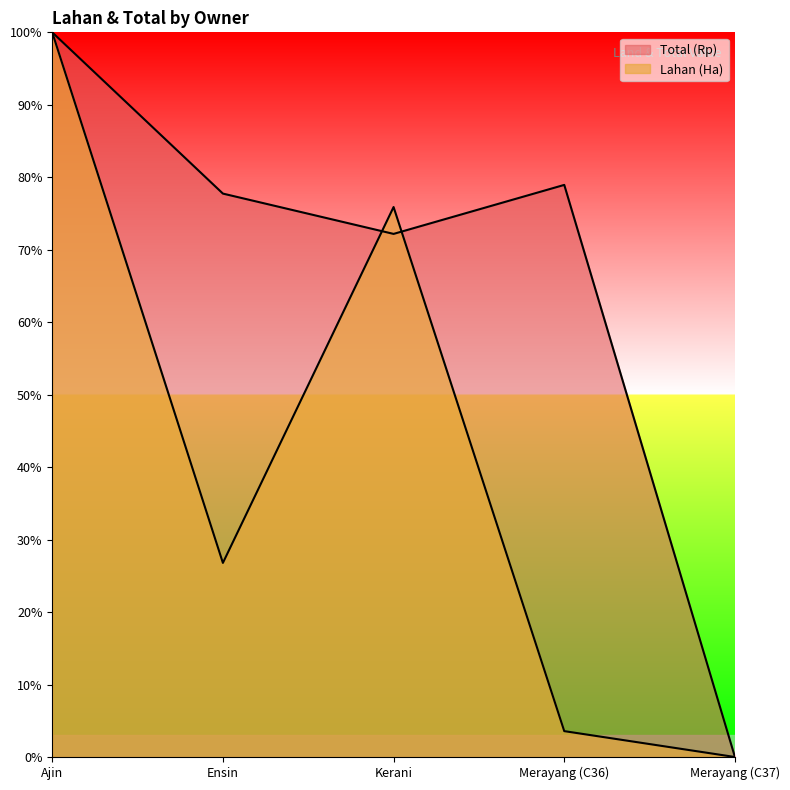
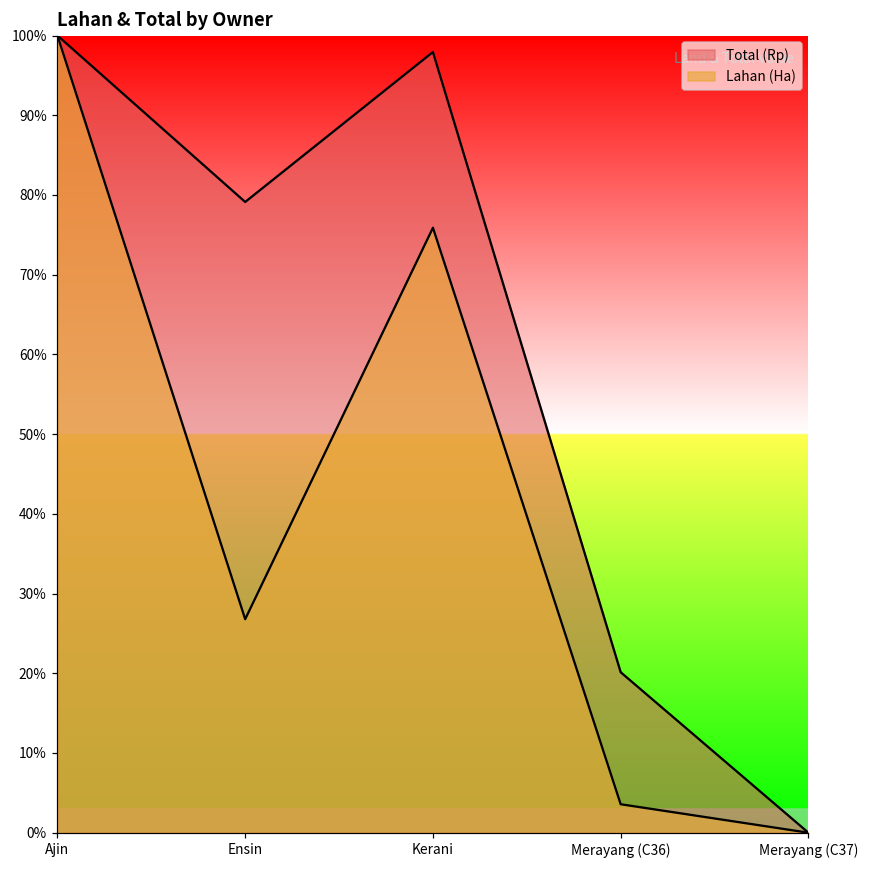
  {
    "Total (Rp)": {
-     "Ensin": "78%",
-     "Kerani": "72%",
-     "Merayang (C36)": "79%"
+     "Ensin": "79%",
+     "Kerani": "98%",
+     "Merayang (C36)": "20%"
    },
    "Lahan (Ha)": {
      "Ensin": "27%",
      "Kerani": "76%",
      "Merayang (C36)": "4%"
    }
  }
